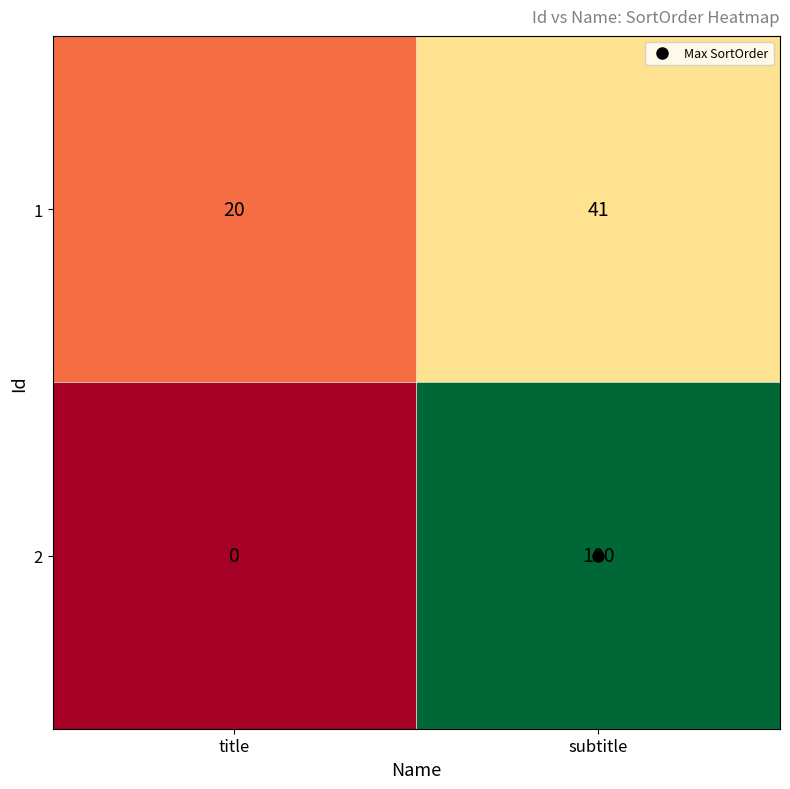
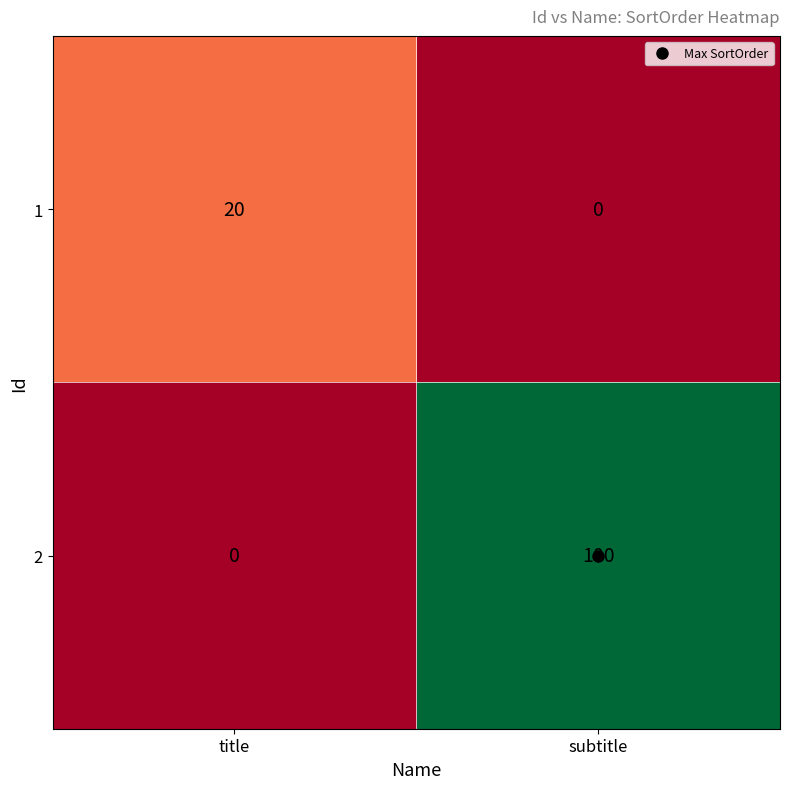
  {
    "1": {
      "title": 20,
-     "subtitle": 41
+     "subtitle": 0
    },
    "2": {
      "title": 0
    }
  }
